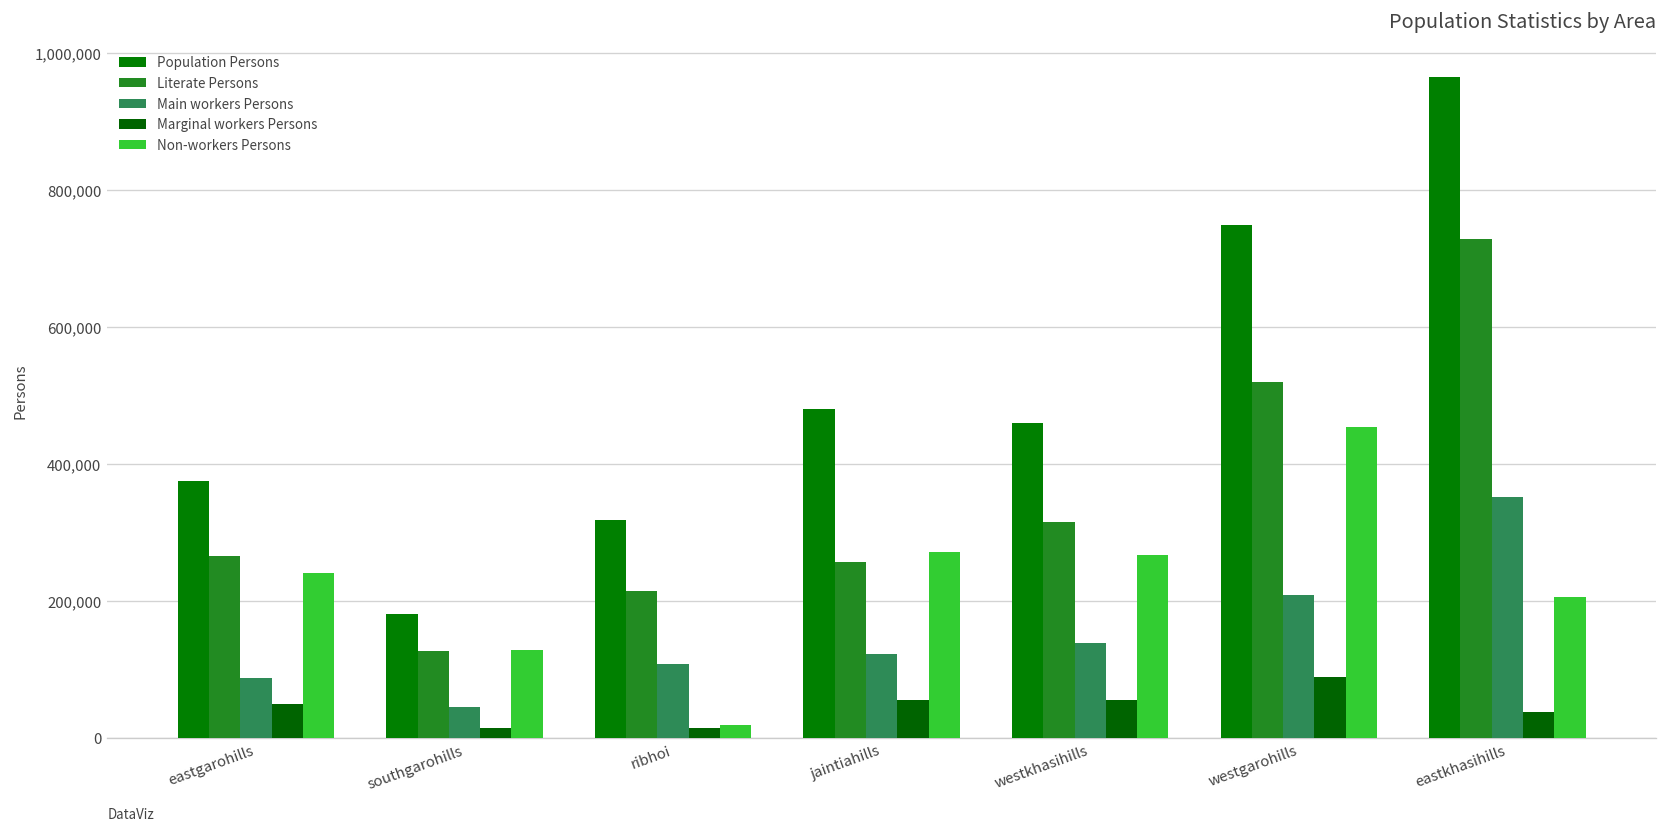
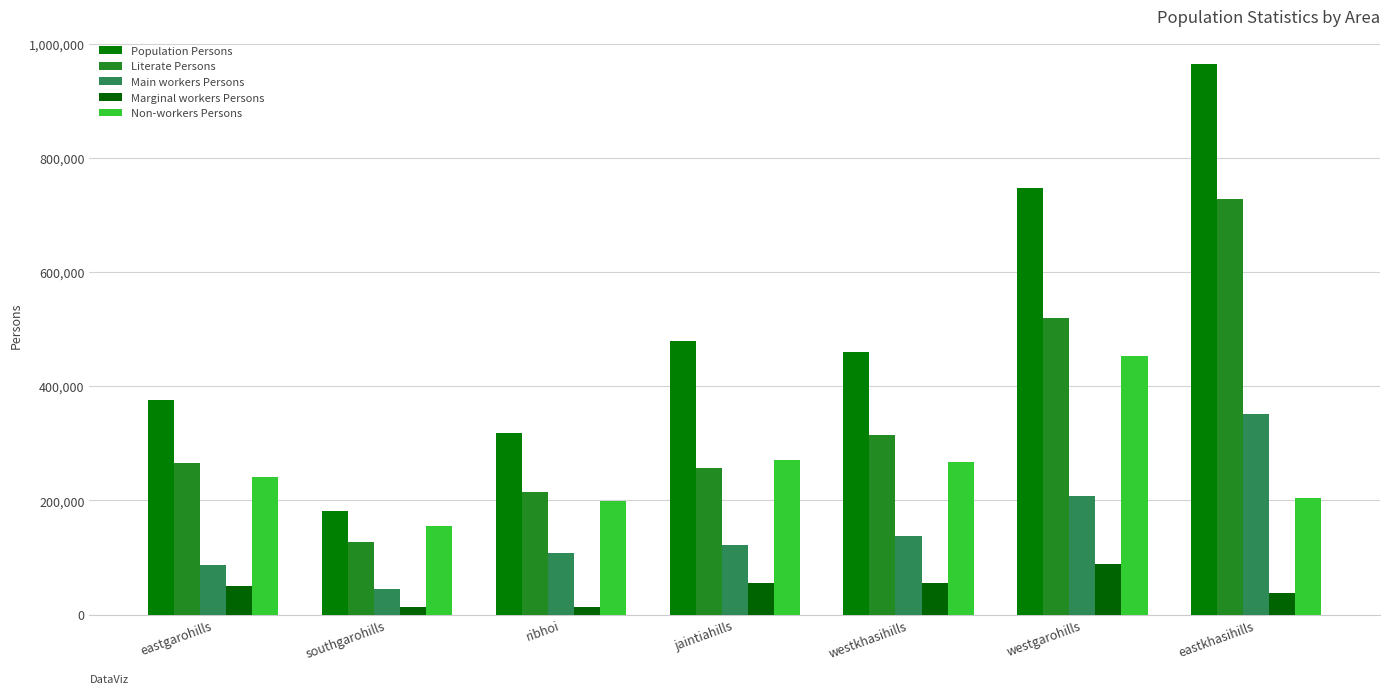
  {
    "Non-workers Persons": {
      "eastgarohills": "240,000",
-     "southgarohills": "130,000",
-     "ribhoi": "20,000",
+     "southgarohills": "160,000",
+     "ribhoi": "200,000",
      "jaintiahills": "270,000",
      "westkhasihills": "270,000",
      "westgarohills": "450,000",
      "eastkhasihills": "200,000"
    }
  }
